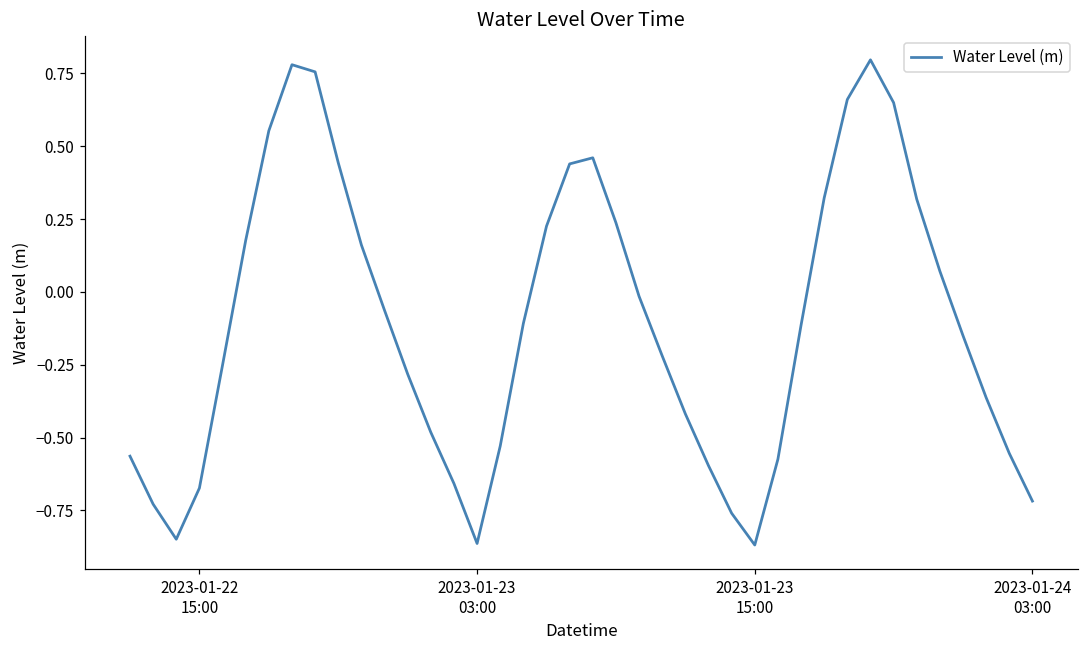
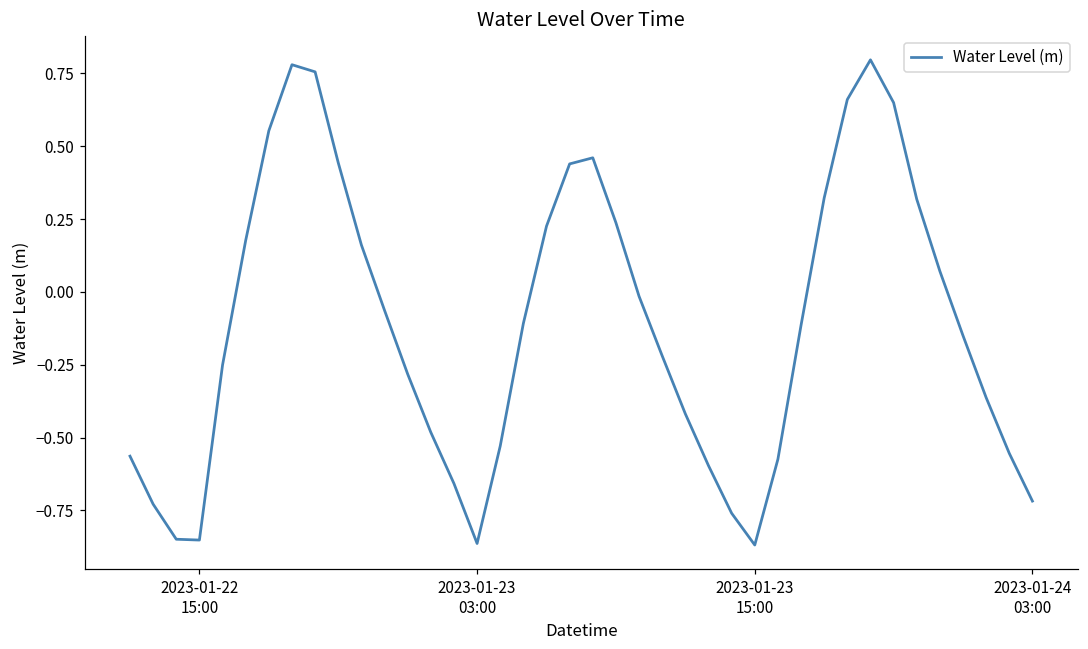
  {
-   "2023-01-22 15:00": -0.67,
+   "2023-01-22 15:00": -0.85,
    "2023-01-23 03:00": -0.86,
    "2023-01-23 15:00": -0.87,
    "2023-01-24 03:00": -0.72
  }
